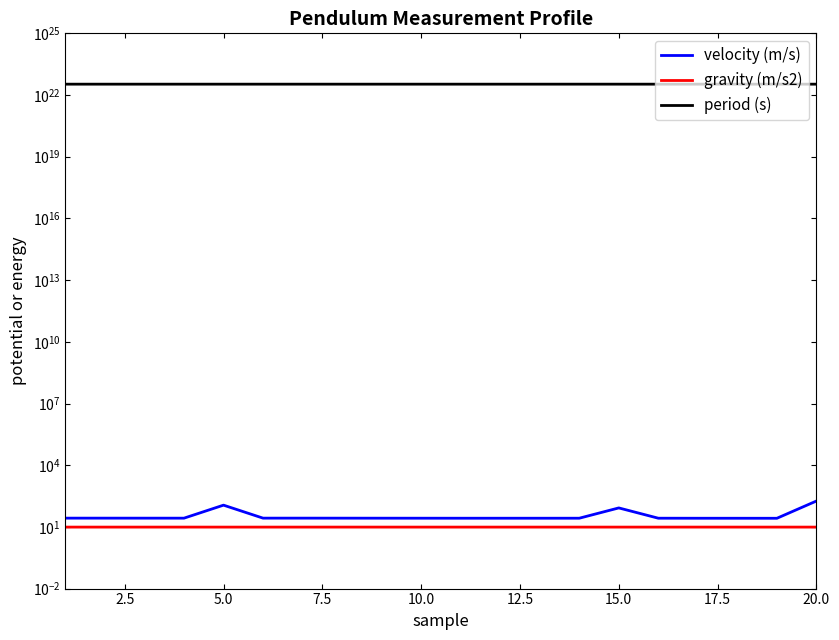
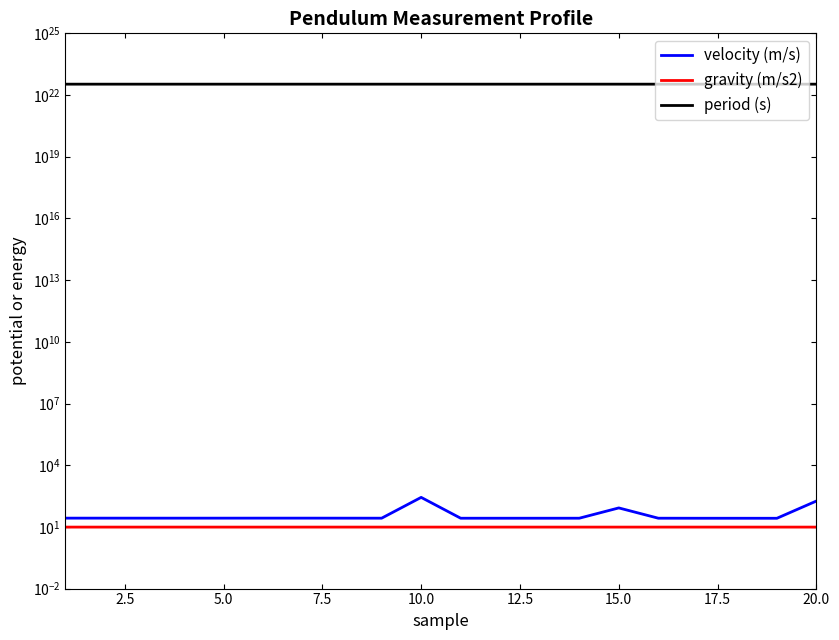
  {
    "velocity (m/s)": {
-     "5.0": 100,
-     "10.0": 30,
+     "5.0": 30,
+     "10.0": 300,
      "15.0": 80,
      "20.0": 200
    },
    "gravity (m/s2)": {
      "5.0": 10,
      "10.0": 10,
      "15.0": 10,
      "20.0": 10
    },
    "period (s)": {
      "5.0": 30000000000000000000000,
      "10.0": 30000000000000000000000,
      "15.0": 30000000000000000000000,
      "20.0": 30000000000000000000000
    }
  }
